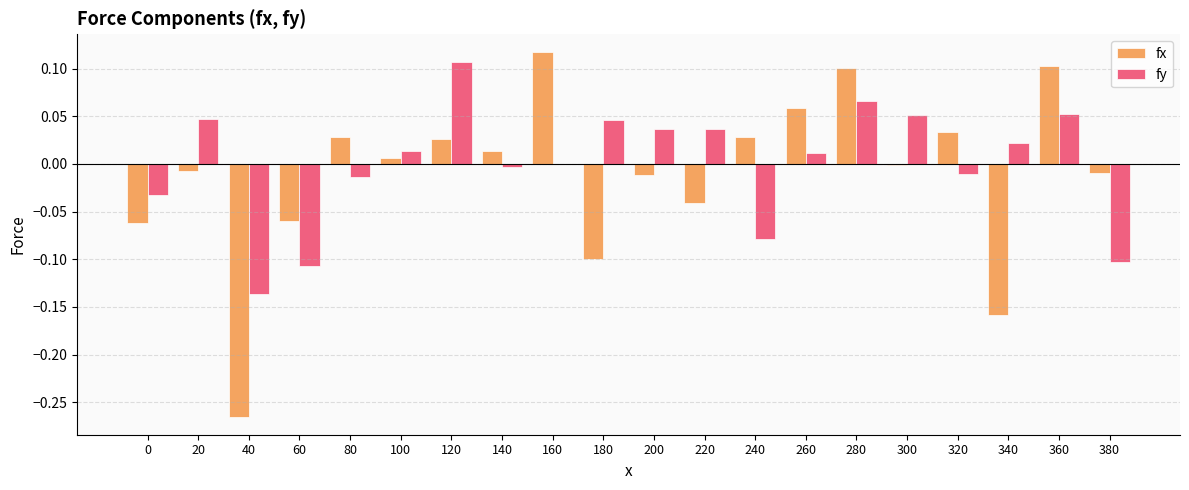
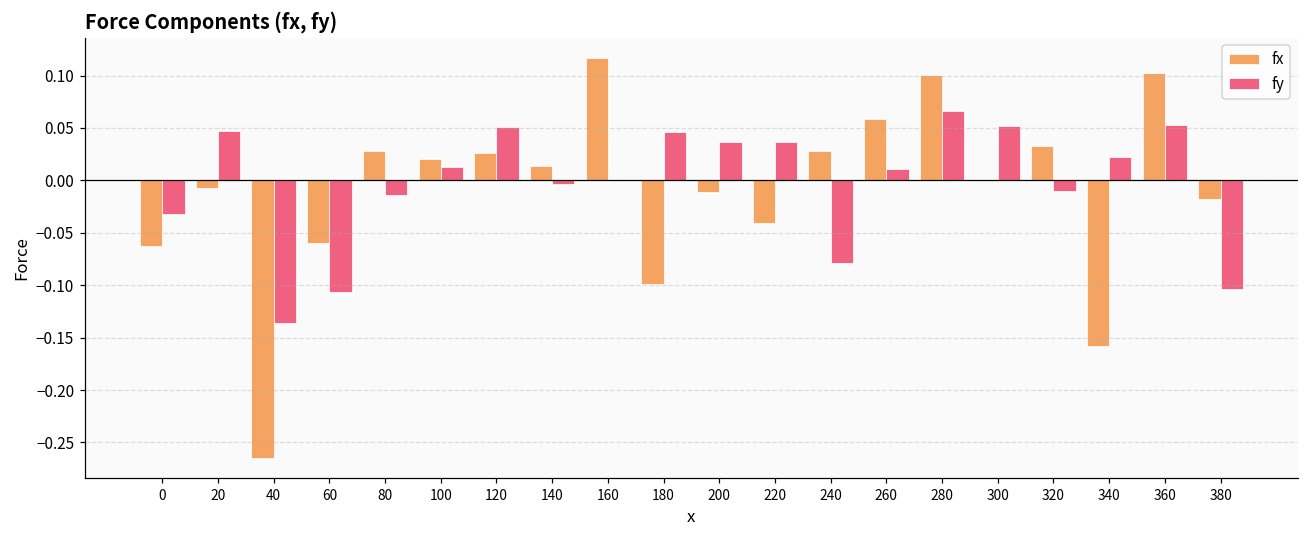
  {
    "fx": {
      "0": -0.06,
      "20": -0.01,
      "40": -0.27,
      "60": -0.06,
      "80": 0.03,
-     "100": 0.01,
+     "100": 0.02,
      "120": 0.03,
      "140": 0.01,
      "160": 0.12,
      "180": -0.10,
      "200": -0.01,
      "220": -0.04,
      "240": 0.03,
      "260": 0.06,
      "280": 0.10,
      "320": 0.03,
      "340": -0.16,
      "360": 0.10,
-     "380": -0.01
+     "380": -0.02
    },
    "fy": {
      "0": -0.03,
      "20": 0.05,
      "40": -0.14,
      "60": -0.11,
      "80": -0.01,
      "100": 0.01,
-     "120": 0.11,
+     "120": 0.05,
      "140": 0.00,
      "180": 0.05,
      "200": 0.04,
      "220": 0.04,
      "240": -0.08,
      "260": 0.01,
      "280": 0.07,
      "300": 0.05,
      "320": -0.01,
      "340": 0.02,
      "360": 0.05,
      "380": -0.10
    }
  }
